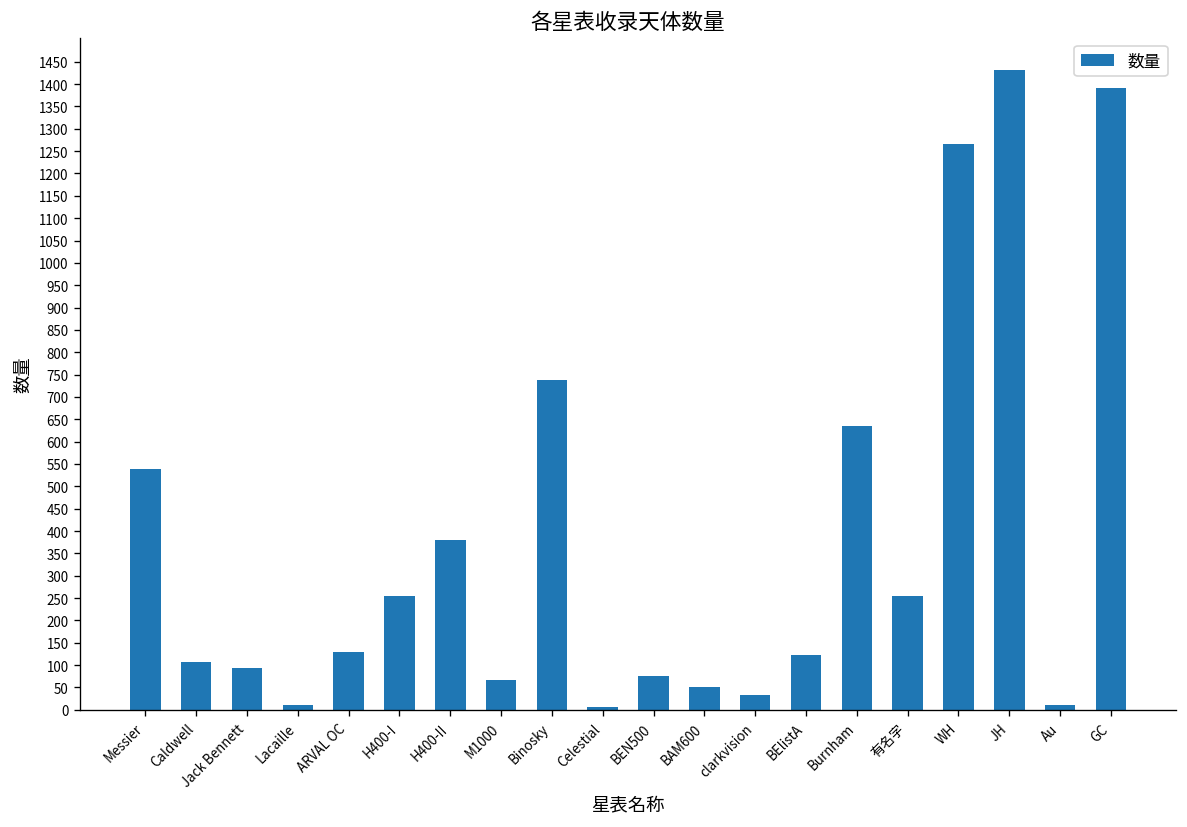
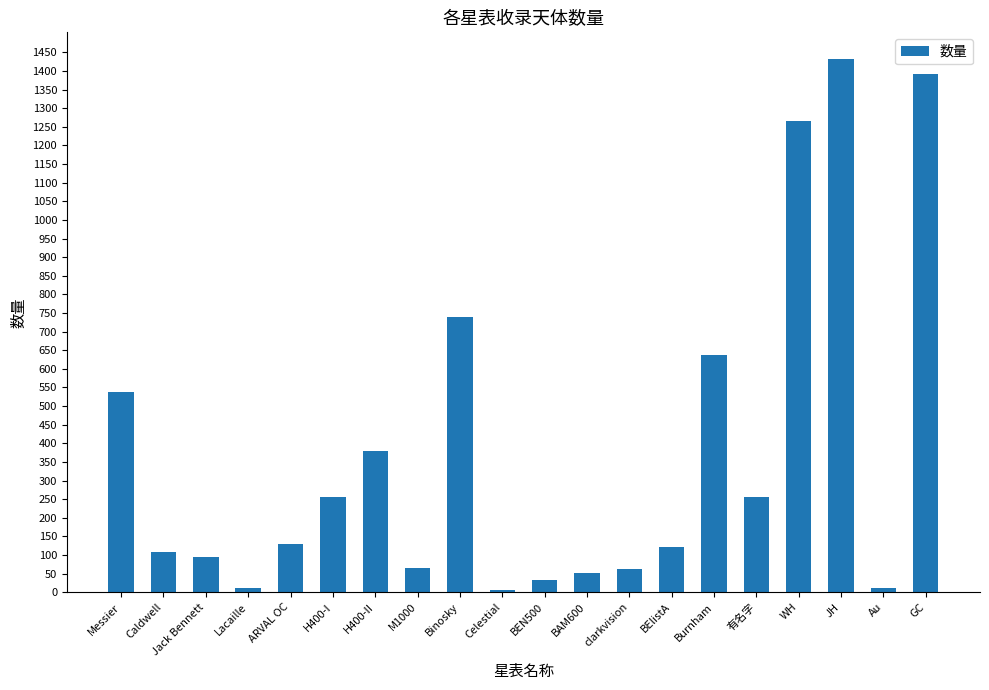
  {
    "Messier": 540,
    "Caldwell": 110,
    "Jack Bennett": 90,
    "Lacaille": 10,
    "ARVAL OC": 130,
    "H400-I": 260,
    "H400-II": 380,
    "M1000": 70,
    "Binosky": 740,
    "Celestial": 10,
-   "BEN500": 80,
+   "BEN500": 30,
    "BAM600": 50,
-   "clarkvision": 30,
+   "clarkvision": 60,
    "BElistA": 120,
    "Burnham": 640,
    "有名字": 260,
    "WH": 1270,
    "JH": 1430,
    "Au": 10,
    "GC": 1390
  }
